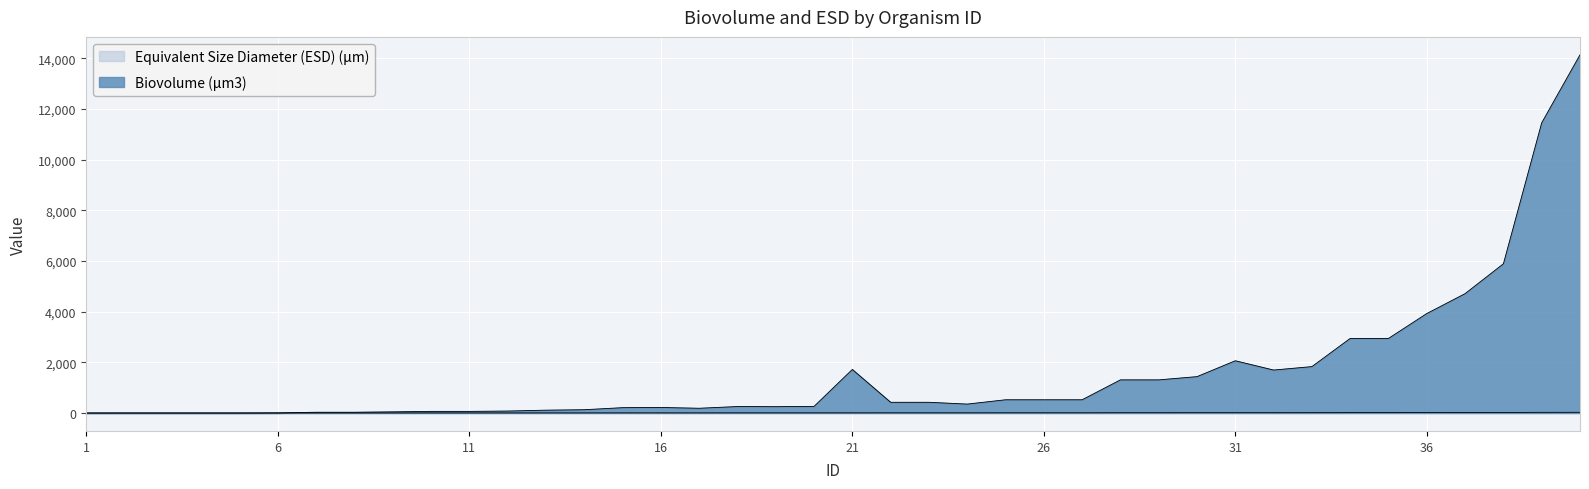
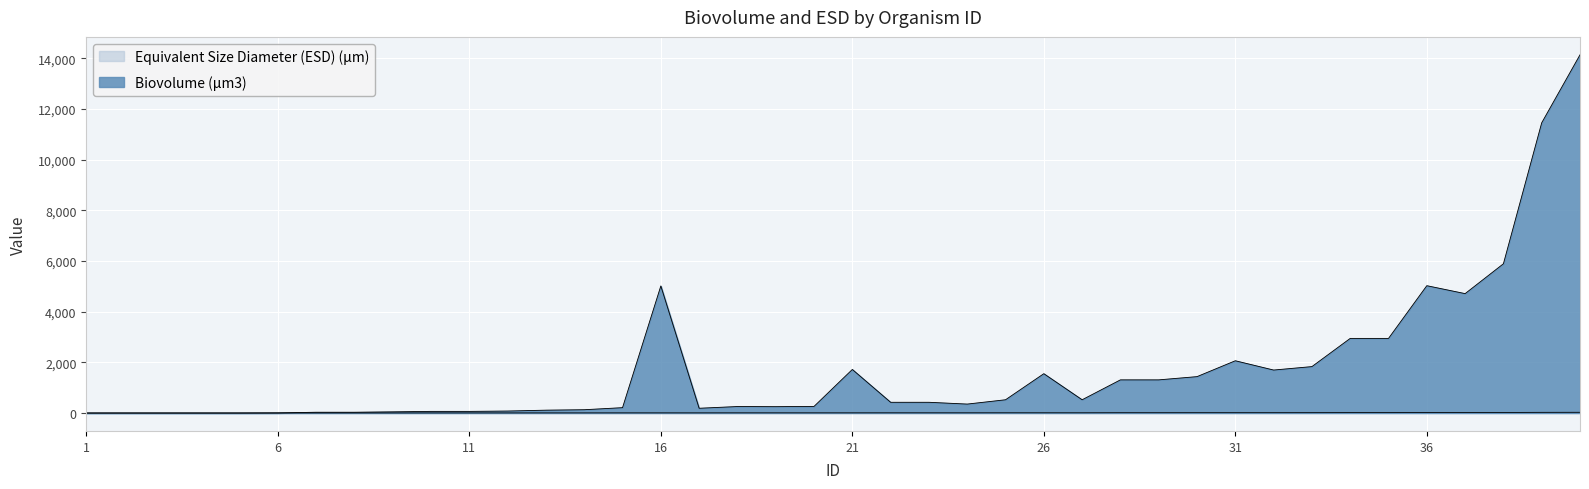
  {
    "Equivalent Size Diameter (ESD) (µm)": {
      "16": "0",
      "21": "0",
      "26": "0",
      "31": "0",
      "36": "0"
    },
    "Biovolume (µm3)": {
-     "16": "200",
+     "16": "5,000",
      "21": "1,700",
-     "26": "500",
+     "26": "1,600",
      "31": "2,100",
-     "36": "3,900"
+     "36": "5,000"
    }
  }
